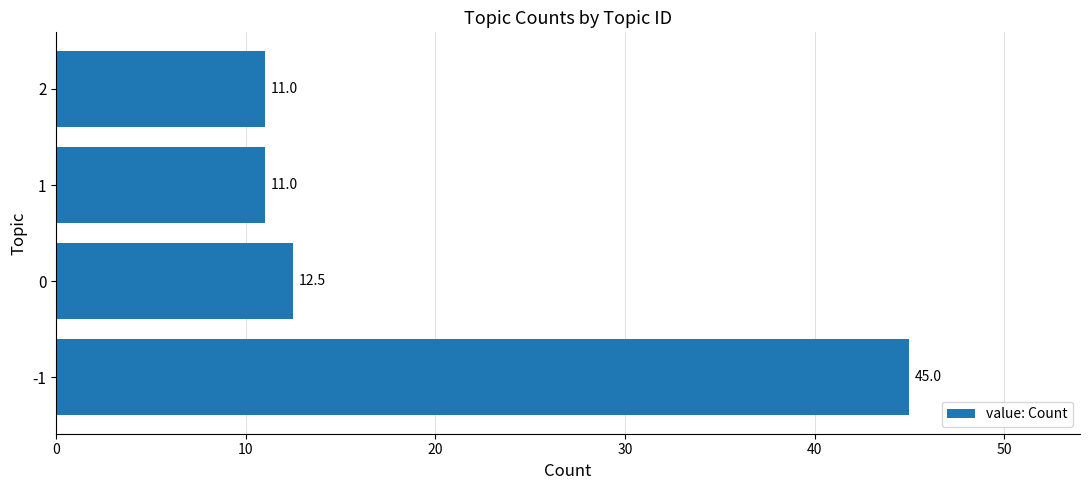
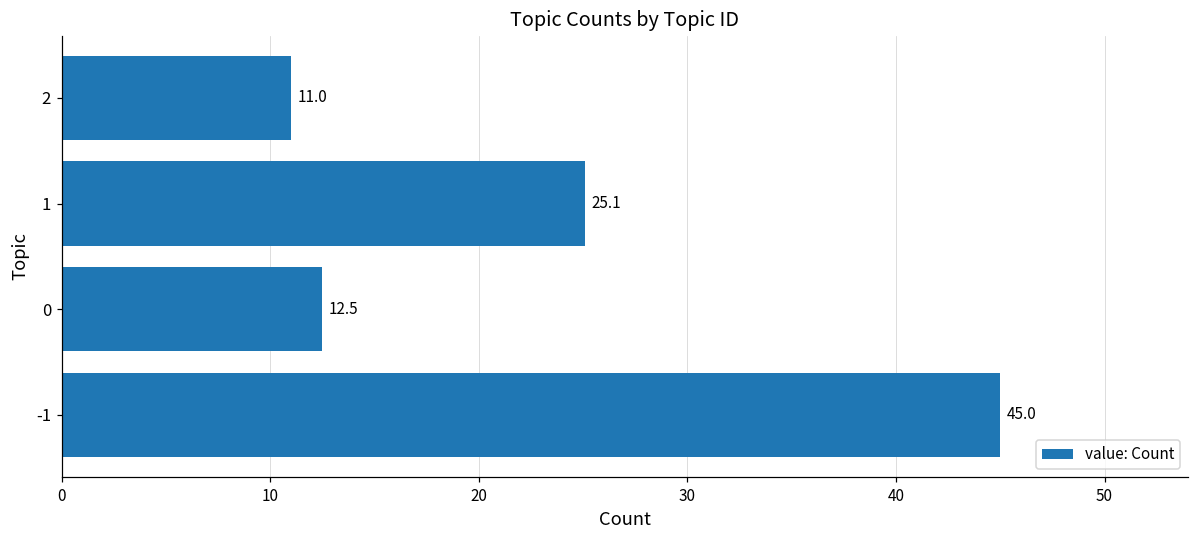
  {
    "2": 11.0,
-   "1": 11.0,
+   "1": 25.1,
    "0": 12.5,
    "-1": 45.0
  }
